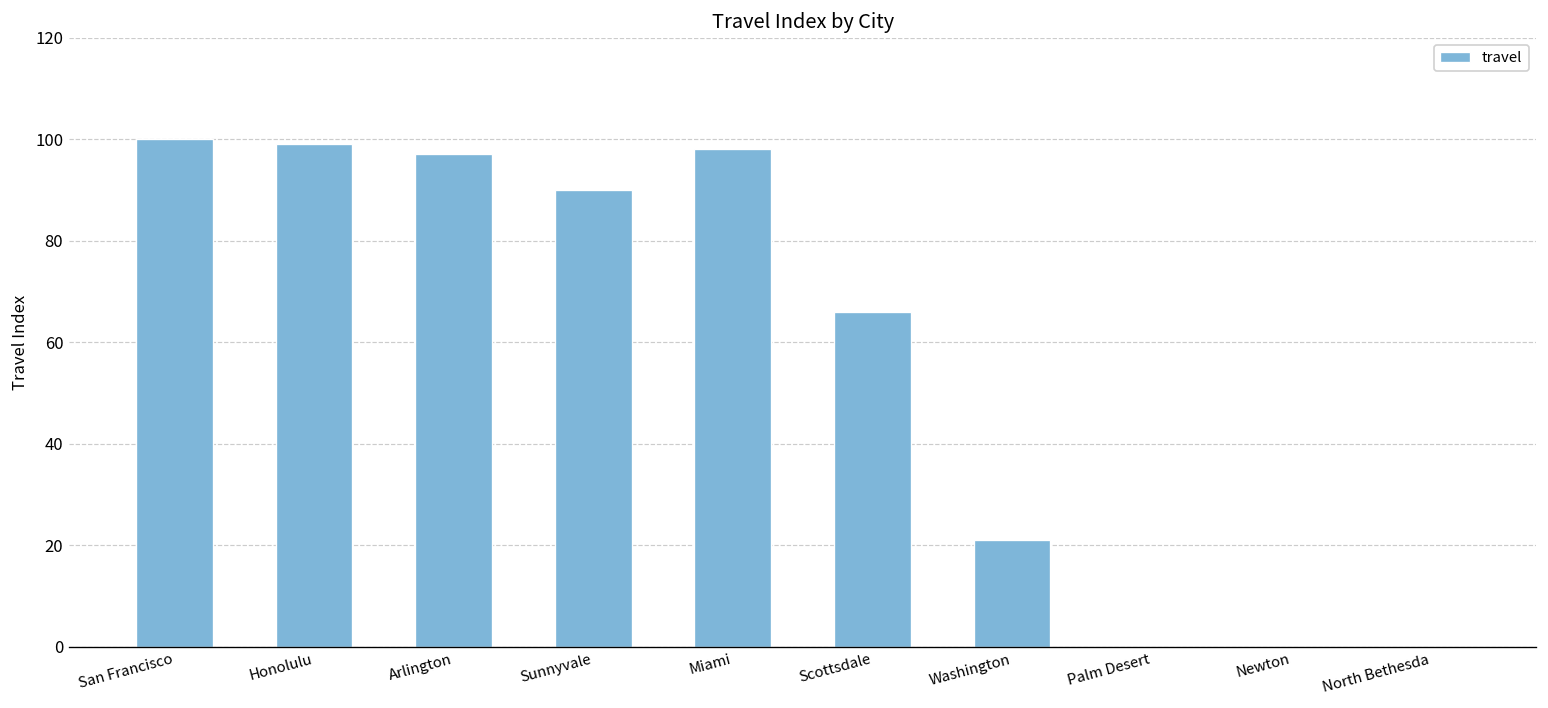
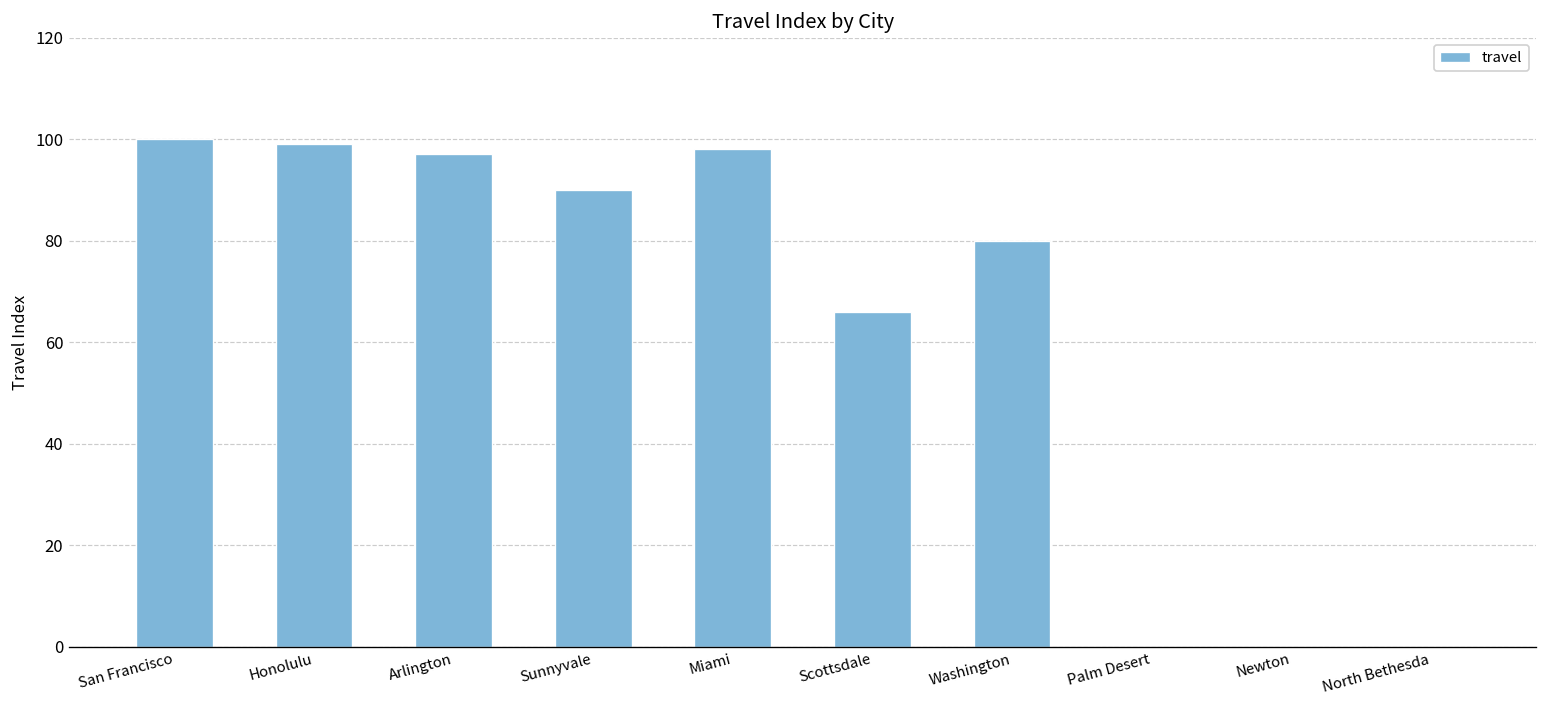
  {
    "San Francisco": 100,
    "Honolulu": 99,
    "Arlington": 97,
    "Sunnyvale": 90,
    "Miami": 98,
    "Scottsdale": 66,
-   "Washington": 21,
+   "Washington": 80,
    "Palm Desert": 0,
    "Newton": 0,
    "North Bethesda": 0
  }
